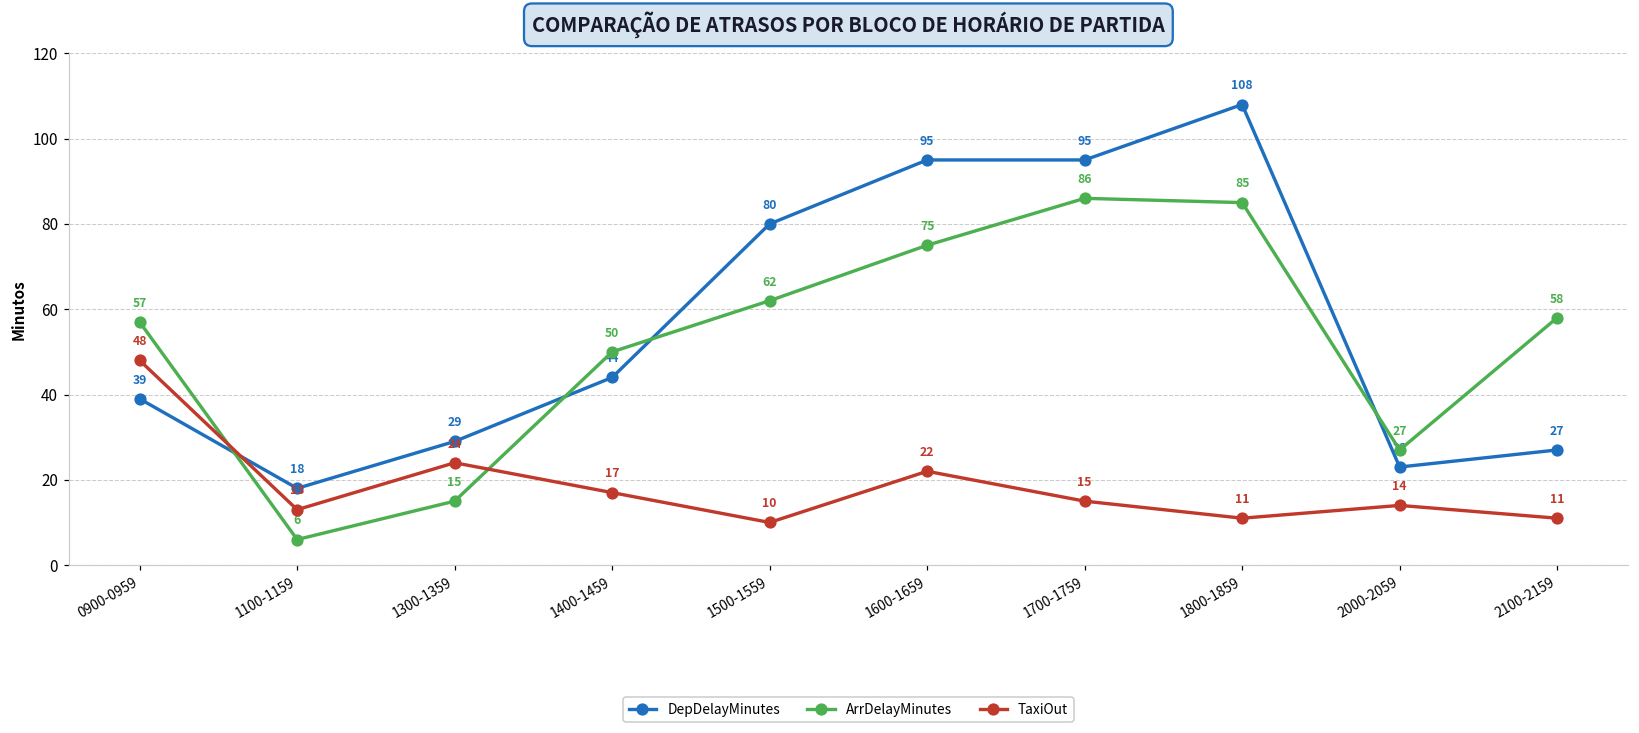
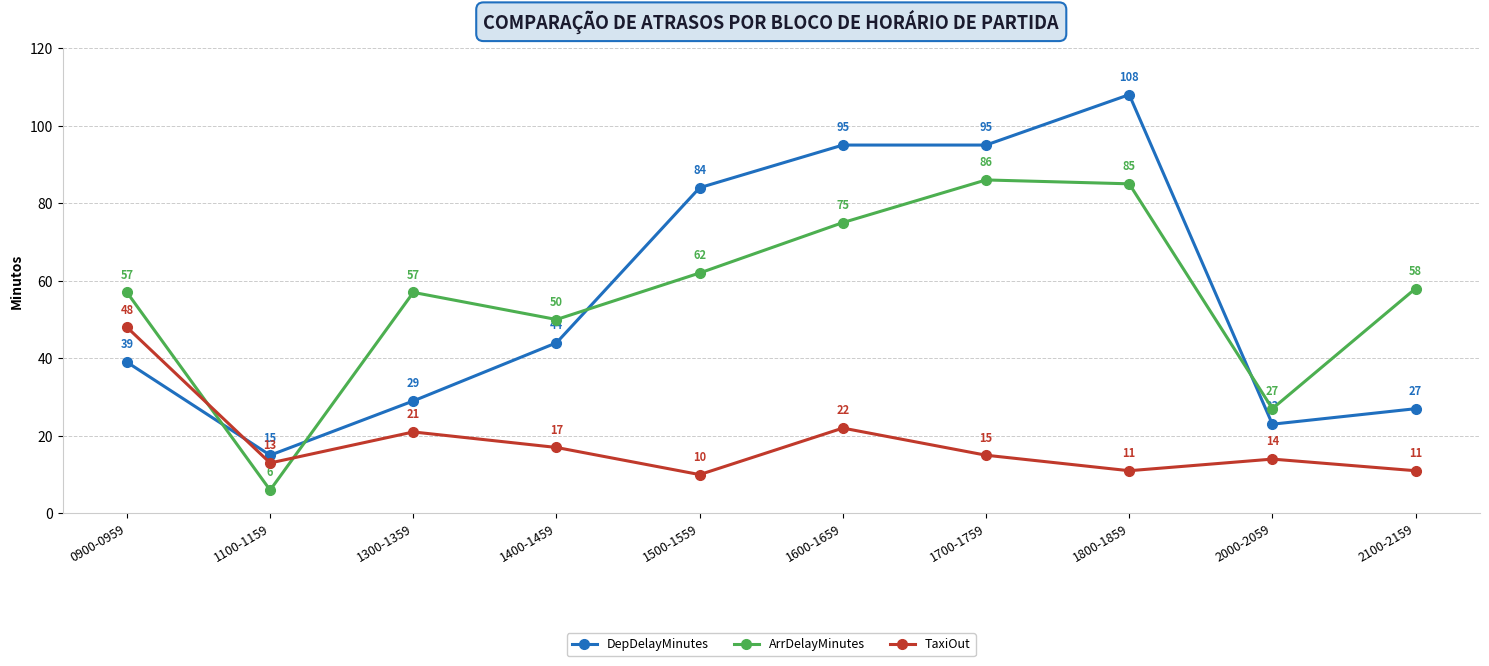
  {
    "DepDelayMinutes": {
      "0900-0959": 39,
-     "1100-1159": 18,
+     "1100-1159": 15,
      "1300-1359": 29,
-     "1500-1559": 80,
+     "1500-1559": 84,
      "1600-1659": 95,
      "1700-1759": 95,
      "1800-1859": 108,
      "2100-2159": 27
    },
    "ArrDelayMinutes": {
      "0900-0959": 57,
      "1100-1159": 6,
-     "1300-1359": 15,
+     "1300-1359": 57,
      "1400-1459": 50,
      "1500-1559": 62,
      "1600-1659": 75,
      "1700-1759": 86,
      "1800-1859": 85,
      "2000-2059": 27,
      "2100-2159": 58
    },
    "TaxiOut": {
      "0900-0959": 48,
-     "1300-1359": 24,
+     "1300-1359": 21,
      "1400-1459": 17,
      "1500-1559": 10,
      "1600-1659": 22,
      "1700-1759": 15,
      "1800-1859": 11,
      "2000-2059": 14,
      "2100-2159": 11
    }
  }
